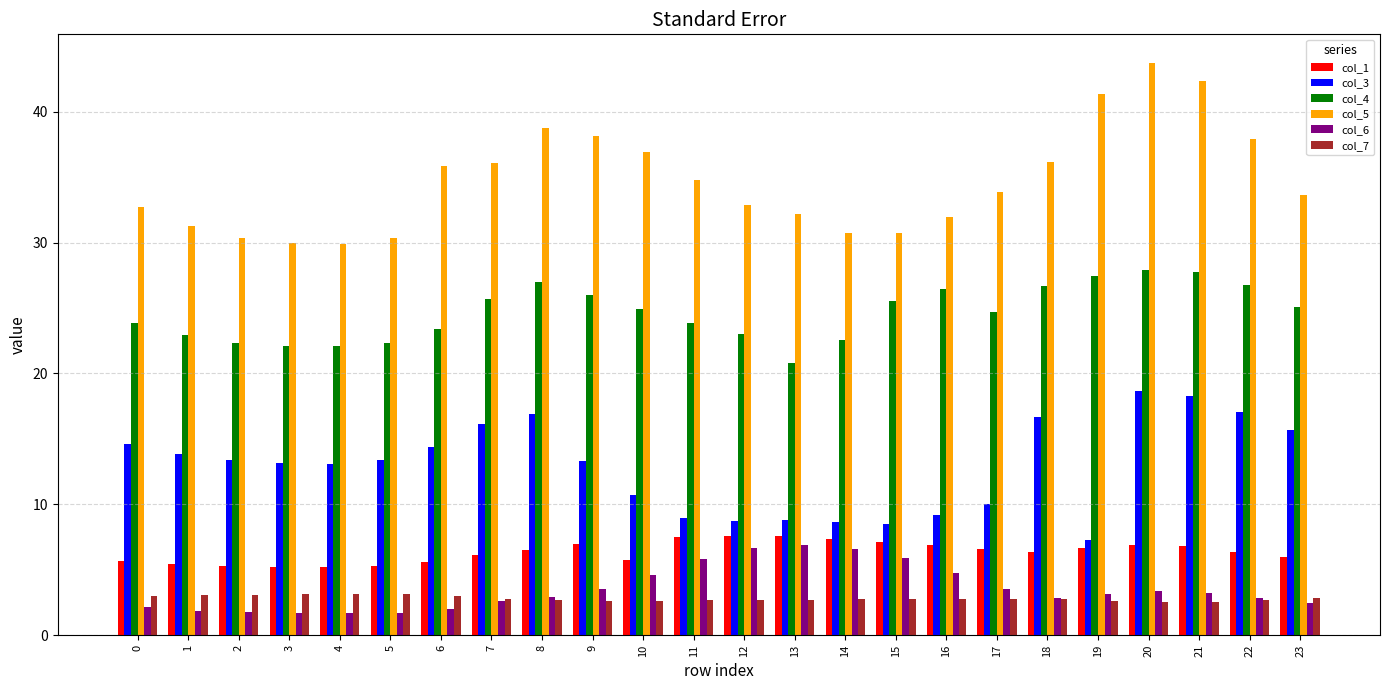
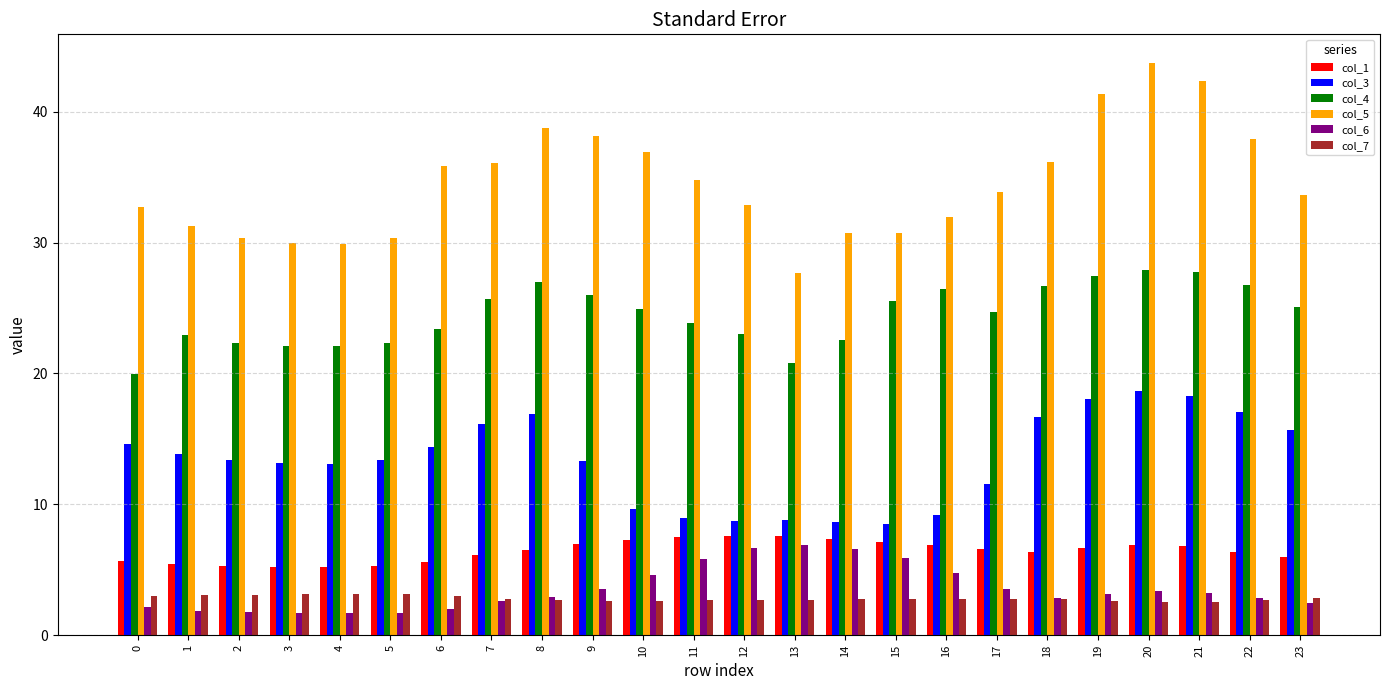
  {
    "col_1": {
      "0": 5.7,
      "1": 5.4,
      "2": 5.3,
      "3": 5.2,
      "4": 5.2,
      "5": 5.3,
      "6": 5.6,
      "7": 6.1,
      "8": 6.5,
      "9": 7.0,
-     "10": 5.8,
+     "10": 7.3,
      "11": 7.5,
      "12": 7.6,
      "13": 7.6,
      "14": 7.4,
      "15": 7.1,
      "16": 6.9,
      "17": 6.6,
      "18": 6.3,
      "19": 6.7,
      "20": 6.9,
      "21": 6.8,
      "22": 6.4,
      "23": 5.9
    },
    "col_3": {
      "0": 14.6,
      "1": 13.9,
      "2": 13.4,
      "3": 13.1,
      "4": 13.1,
      "5": 13.3,
      "6": 14.4,
      "7": 16.2,
      "8": 16.9,
      "9": 13.3,
-     "10": 10.7,
+     "10": 9.6,
      "11": 9.0,
      "12": 8.7,
      "13": 8.8,
      "14": 8.6,
      "15": 8.5,
      "16": 9.2,
-     "17": 10.0,
+     "17": 11.6,
      "18": 16.7,
-     "19": 7.3,
+     "19": 18.0,
      "20": 18.6,
      "21": 18.3,
      "22": 17.1,
      "23": 15.7
    },
    "col_4": {
-     "0": 23.8,
+     "0": 20.0,
      "1": 22.9,
      "2": 22.4,
      "3": 22.1,
      "4": 22.1,
      "5": 22.3,
      "6": 23.4,
      "7": 25.7,
      "8": 27.0,
      "9": 26.0,
      "10": 25.0,
      "11": 23.8,
      "12": 23.0,
      "13": 20.8,
      "14": 22.6,
      "15": 25.5,
      "16": 26.4,
      "17": 24.7,
      "18": 26.6,
      "19": 27.5,
      "20": 27.9,
      "21": 27.8,
      "22": 26.8,
      "23": 25.1
    },
    "col_5": {
      "0": 32.7,
      "1": 31.3,
      "2": 30.3,
      "3": 30.0,
      "4": 29.9,
      "5": 30.4,
      "6": 35.8,
      "7": 36.1,
      "8": 38.7,
      "9": 38.1,
      "10": 36.9,
      "11": 34.8,
      "12": 32.9,
-     "13": 32.2,
+     "13": 27.7,
      "14": 30.7,
      "15": 30.8,
      "16": 32.0,
      "17": 33.9,
      "18": 36.1,
      "19": 41.4,
      "20": 43.7,
      "21": 42.3,
      "22": 37.9,
      "23": 33.6
    },
    "col_6": {
      "0": 2.1,
      "1": 1.9,
      "2": 1.7,
      "3": 1.7,
      "4": 1.7,
      "5": 1.7,
      "6": 2.0,
      "7": 2.6,
      "8": 3.0,
      "9": 3.5,
      "10": 4.6,
      "11": 5.8,
      "12": 6.7,
      "13": 6.9,
      "14": 6.6,
      "15": 5.9,
      "16": 4.7,
      "17": 3.5,
      "18": 2.9,
      "19": 3.2,
      "20": 3.3,
      "21": 3.3,
      "22": 2.9,
      "23": 2.4
    },
    "col_7": {
      "0": 3.0,
      "1": 3.1,
      "2": 3.1,
      "3": 3.1,
      "4": 3.1,
      "5": 3.1,
      "6": 3.0,
      "7": 2.8,
      "8": 2.7,
      "9": 2.6,
      "10": 2.6,
      "11": 2.7,
      "12": 2.7,
      "13": 2.7,
      "14": 2.8,
      "15": 2.8,
      "16": 2.8,
      "17": 2.8,
      "18": 2.7,
      "19": 2.6,
      "20": 2.5,
      "21": 2.6,
      "22": 2.7,
      "23": 2.9
    }
  }
